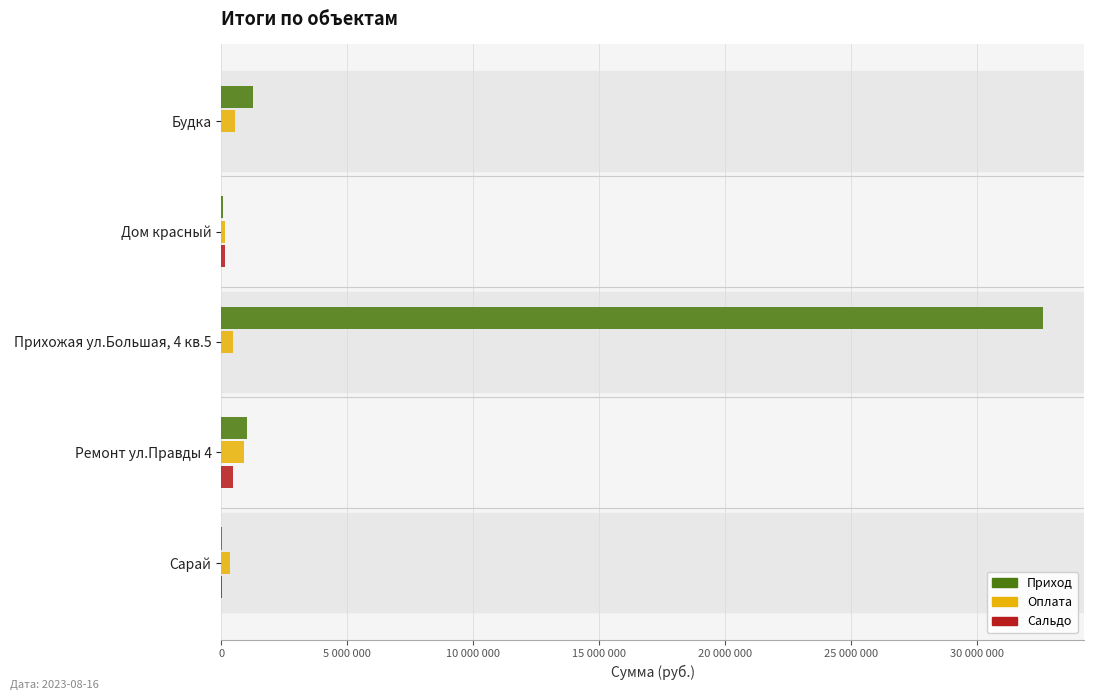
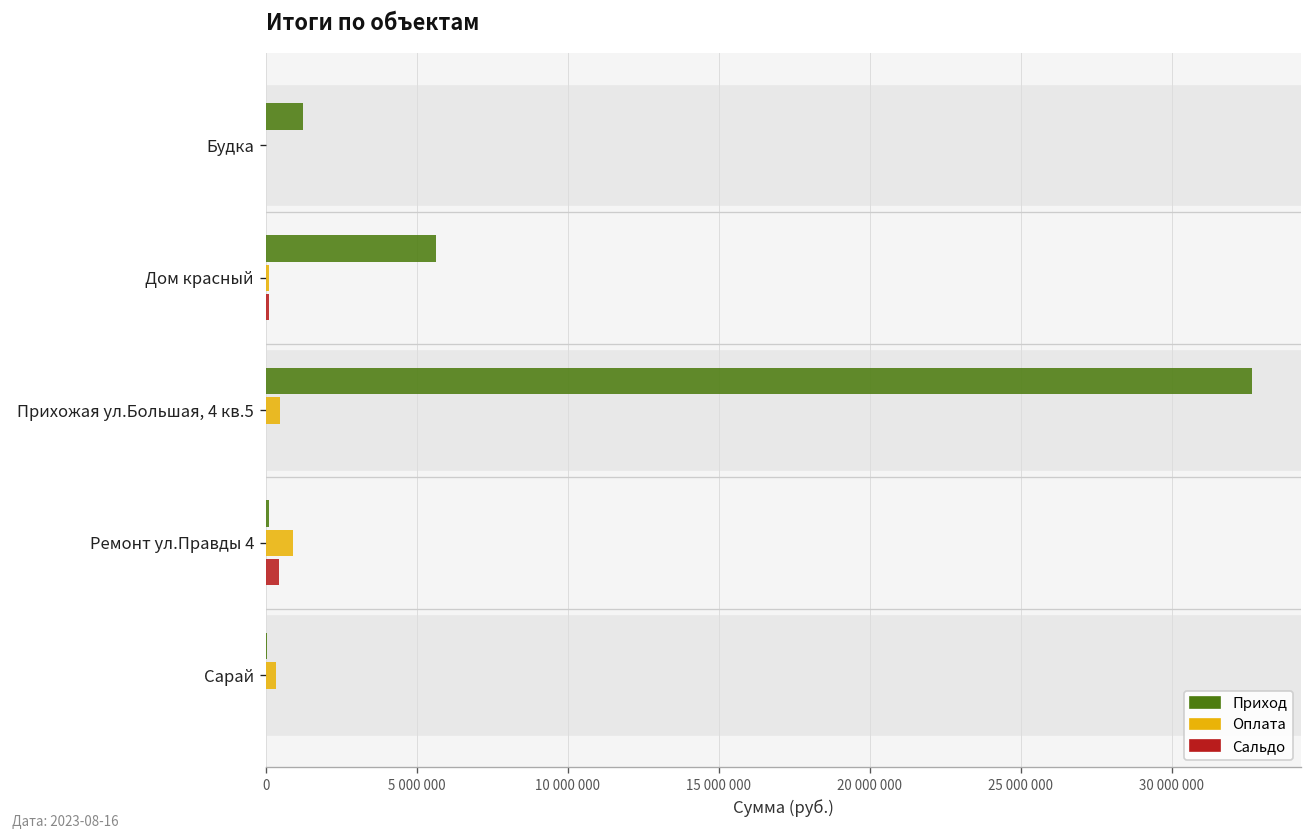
  {
    "Приход": {
      "Будка": 1200000,
-     "Дом красный": 100000,
+     "Дом красный": 5600000,
      "Прихожая ул.Большая, 4 кв.5": 32600000,
-     "Ремонт ул.Правды 4": 1000000
+     "Ремонт ул.Правды 4": 100000
    },
    "Оплата": {
-     "Будка": 500000,
+     "Будка": 0,
      "Дом красный": 100000,
      "Прихожая ул.Большая, 4 кв.5": 500000,
      "Ремонт ул.Правды 4": 900000,
      "Сарай": 300000
    },
    "Сальдо": {
      "Дом красный": 100000,
      "Ремонт ул.Правды 4": 500000
    }
  }
